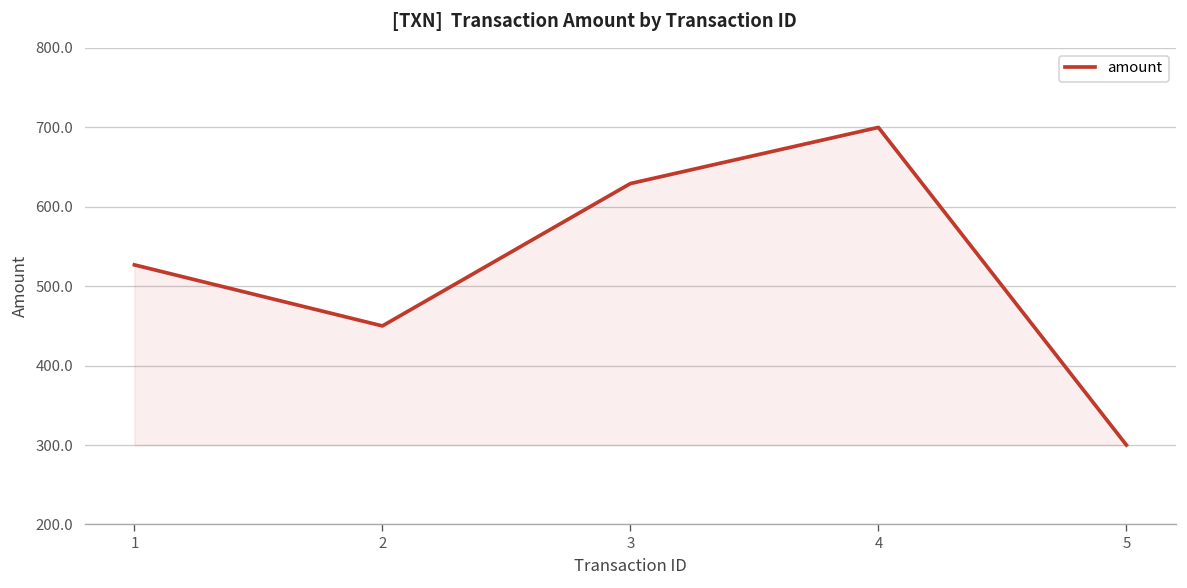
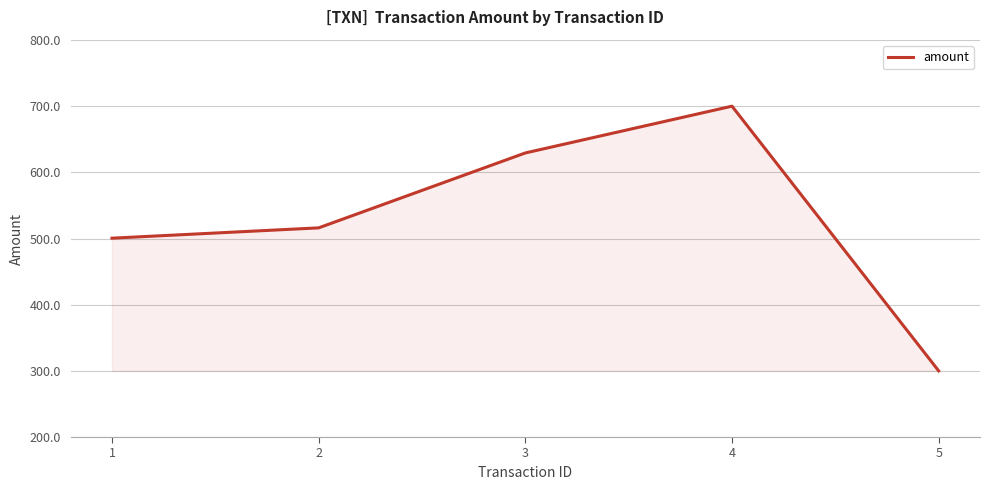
  {
-   "1": 530,
-   "2": 450,
+   "1": 500,
+   "2": 520,
    "3": 630,
    "4": 700,
    "5": 300
  }
